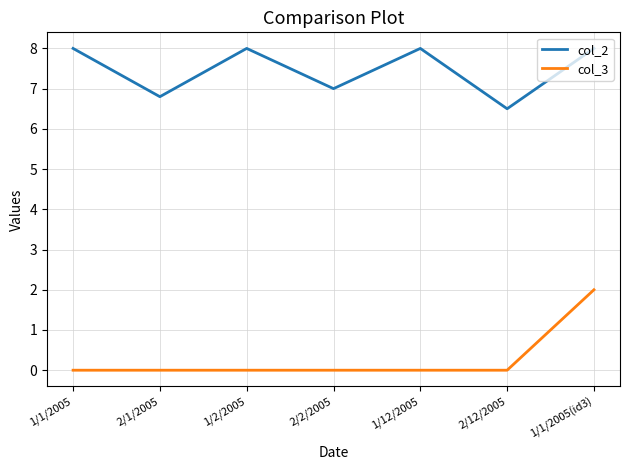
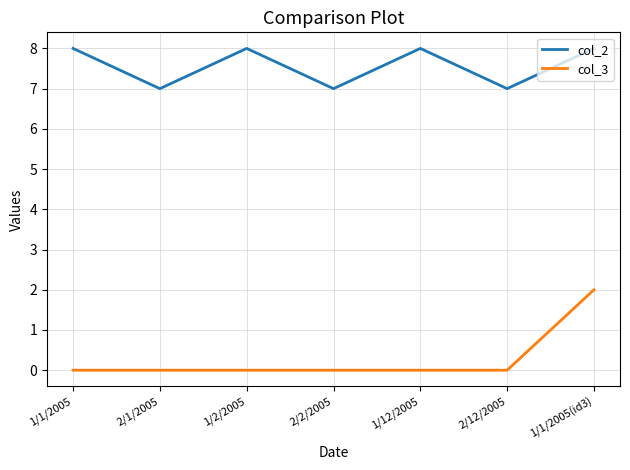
  {
    "col_2": {
      "1/1/2005": 8.0,
-     "2/1/2005": 6.8,
+     "2/1/2005": 7.0,
      "1/2/2005": 8.0,
      "2/2/2005": 7.0,
      "1/12/2005": 8.0,
-     "2/12/2005": 6.5
+     "2/12/2005": 7.0
    },
    "col_3": {
      "1/1/2005": 0.0,
      "2/1/2005": 0.0,
      "1/2/2005": 0.0,
      "2/2/2005": 0.0,
      "1/12/2005": 0.0,
      "2/12/2005": 0.0,
      "1/1/2005(id3)": 2.0
    }
  }
